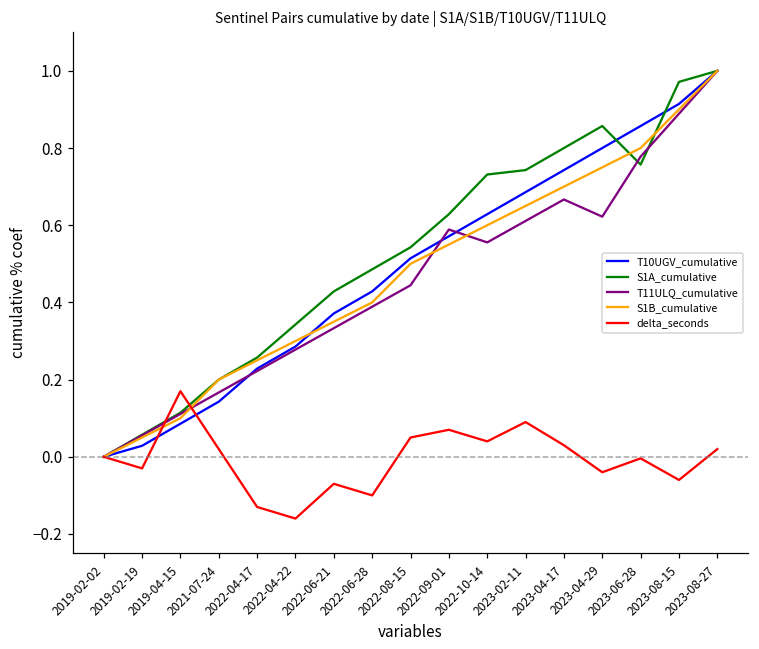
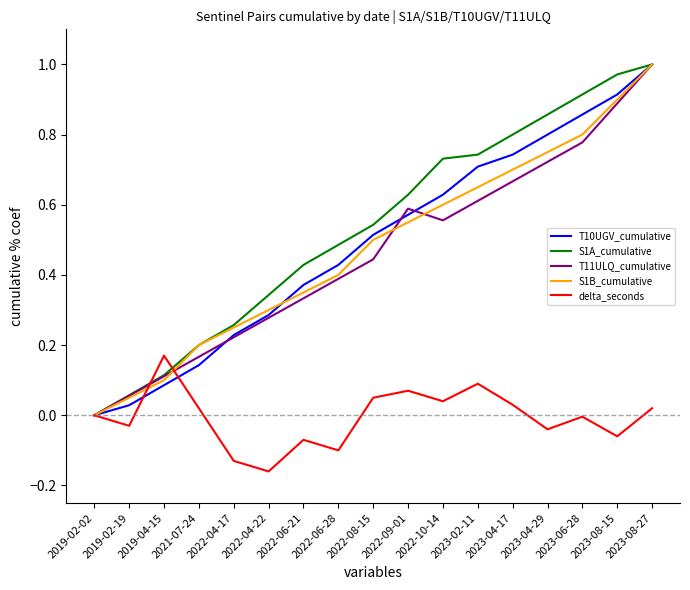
  {
    "T10UGV_cumulative": {
      "2019-02-19": 0.03,
      "2019-04-15": 0.09,
      "2021-07-24": 0.14,
      "2022-04-22": 0.29,
      "2022-06-21": 0.37,
      "2022-06-28": 0.43,
      "2022-08-15": 0.51,
      "2022-09-01": 0.57,
      "2022-10-14": 0.63,
-     "2023-02-11": 0.69,
+     "2023-02-11": 0.71,
      "2023-04-17": 0.74,
      "2023-04-29": 0.80,
      "2023-06-28": 0.86,
      "2023-08-15": 0.91
    },
    "S1A_cumulative": {
      "2022-04-22": 0.34,
      "2022-06-21": 0.43,
      "2022-06-28": 0.49,
      "2022-08-15": 0.54,
      "2022-09-01": 0.63,
      "2022-10-14": 0.73,
      "2023-02-11": 0.74,
      "2023-04-17": 0.80,
      "2023-04-29": 0.86,
-     "2023-06-28": 0.76,
+     "2023-06-28": 0.91,
      "2023-08-15": 0.97
    },
    "T11ULQ_cumulative": {
      "2021-07-24": 0.17,
      "2022-04-22": 0.28,
      "2022-06-21": 0.33,
      "2022-06-28": 0.39,
      "2022-08-15": 0.44,
      "2022-09-01": 0.59,
      "2022-10-14": 0.56,
      "2023-02-11": 0.61,
      "2023-04-17": 0.67,
-     "2023-04-29": 0.62,
+     "2023-04-29": 0.72,
      "2023-06-28": 0.78,
      "2023-08-15": 0.89
    },
    "S1B_cumulative": {
      "2019-04-15": 0.10,
      "2022-04-22": 0.30,
      "2022-06-21": 0.35,
      "2022-06-28": 0.40,
      "2022-08-15": 0.50,
      "2022-09-01": 0.55,
      "2022-10-14": 0.60,
      "2023-02-11": 0.65,
      "2023-04-17": 0.70,
      "2023-04-29": 0.75,
      "2023-06-28": 0.80,
      "2023-08-15": 0.90
    },
    "delta_seconds": {
      "2019-02-19": -0.03,
      "2019-04-15": 0.17,
      "2021-07-24": 0.02,
      "2022-04-17": -0.13,
      "2022-04-22": -0.16,
      "2022-06-21": -0.07,
      "2022-06-28": -0.10,
      "2022-08-15": 0.05,
      "2022-09-01": 0.07,
      "2022-10-14": 0.04,
      "2023-02-11": 0.09,
      "2023-04-17": 0.03,
      "2023-04-29": -0.04,
      "2023-06-28": 0.00,
      "2023-08-15": -0.06,
      "2023-08-27": 0.02
    }
  }
